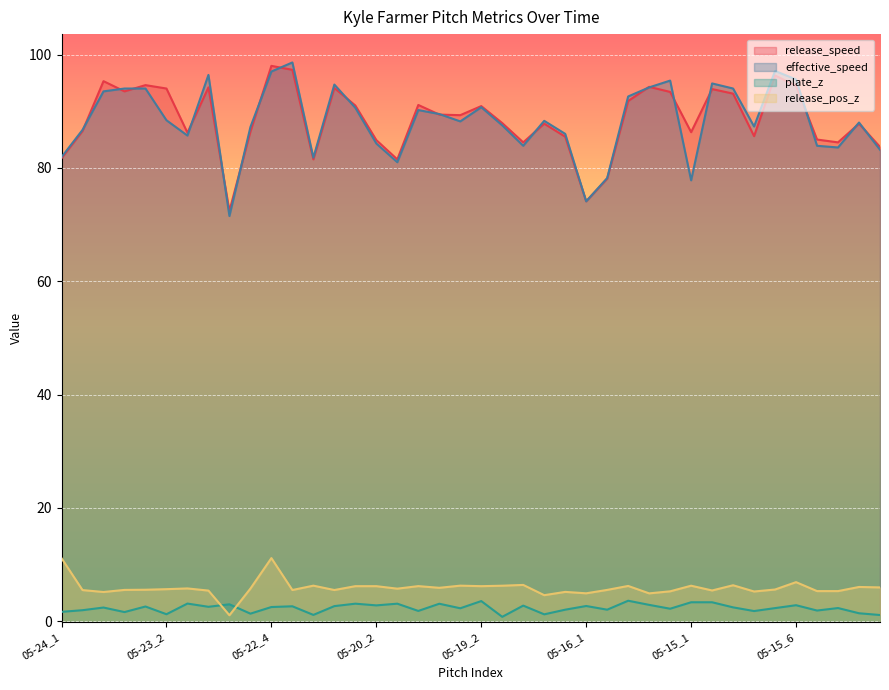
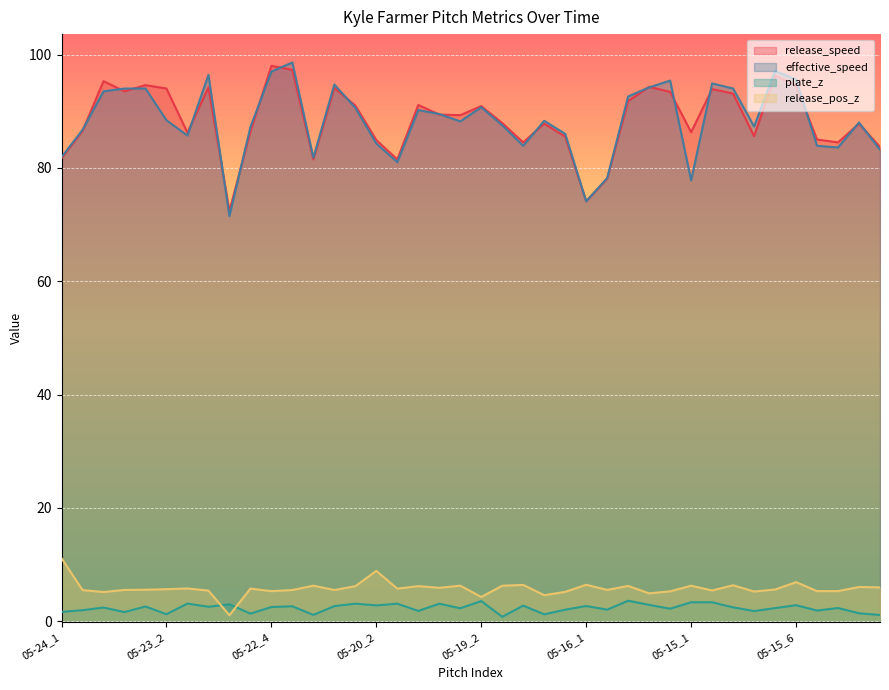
  {
    "release_speed": {
      "05-23_2": 94,
      "05-22_4": 98,
      "05-20_2": 85,
      "05-15_1": 86
    },
    "release_pos_z": {
      "05-24_1": 11,
      "05-23_2": 6,
-     "05-22_4": 11,
-     "05-20_2": 6,
-     "05-19_2": 6,
-     "05-16_1": 5,
+     "05-22_4": 5,
+     "05-20_2": 9,
+     "05-19_2": 4,
+     "05-16_1": 6,
      "05-15_1": 6,
      "05-15_6": 7
    }
  }
